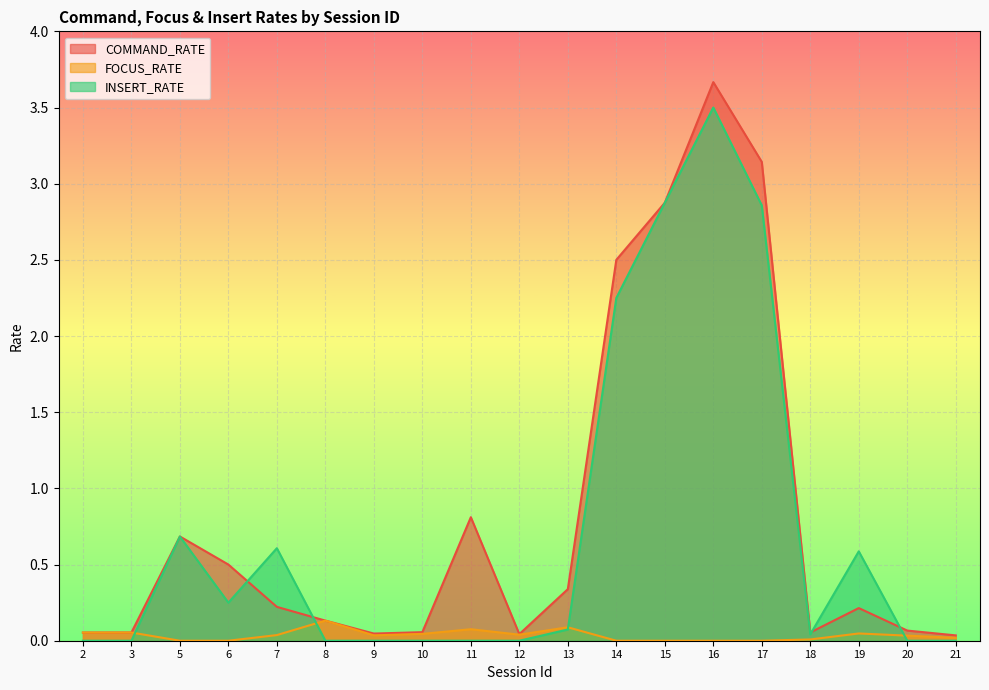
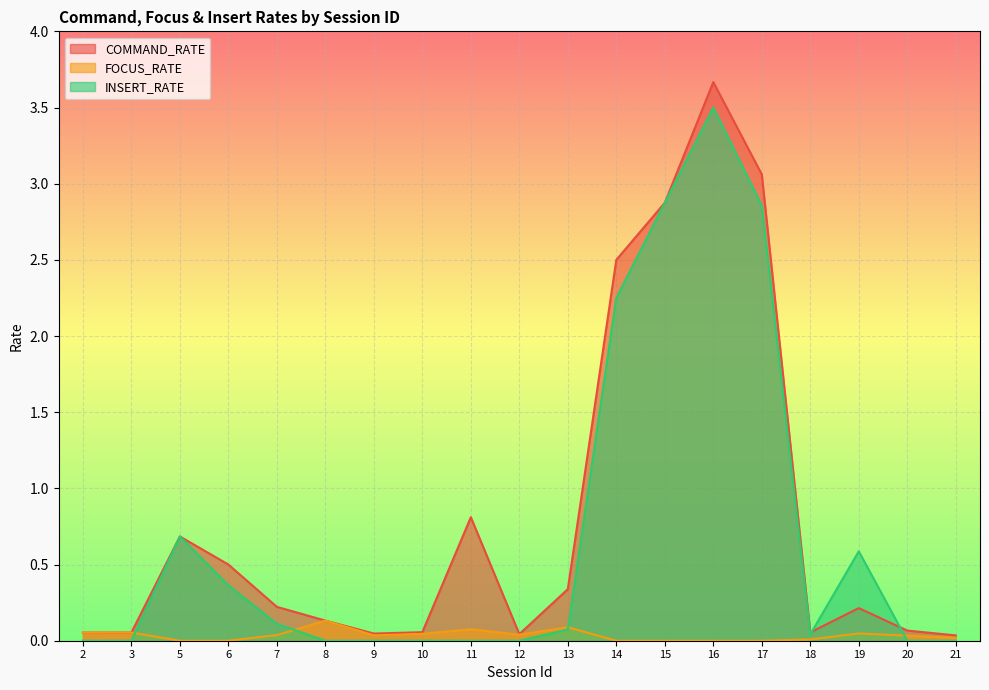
  {
    "COMMAND_RATE": {
      "6": 0.50,
      "7": 0.22,
      "11": 0.81,
      "13": 0.34,
      "14": 2.50,
      "16": 3.67,
-     "17": 3.14,
+     "17": 3.06,
      "19": 0.21,
      "20": 0.07
    },
    "FOCUS_RATE": {
      "5": 0.00,
      "6": 0.00,
      "7": 0.04,
      "11": 0.08,
      "14": 0.00,
      "15": 0.00,
      "16": 0.00,
      "17": 0.00,
      "18": 0.01,
      "19": 0.05,
      "20": 0.03
    },
    "INSERT_RATE": {
      "2": 0.00,
      "3": 0.00,
-     "6": 0.25,
-     "7": 0.61,
+     "6": 0.36,
+     "7": 0.11,
      "8": 0.00,
      "9": 0.00,
      "10": 0.00,
      "11": 0.00,
      "12": 0.00,
      "14": 2.25,
      "16": 3.50,
      "17": 2.86,
      "19": 0.59,
      "20": 0.00,
      "21": 0.00
    }
  }
